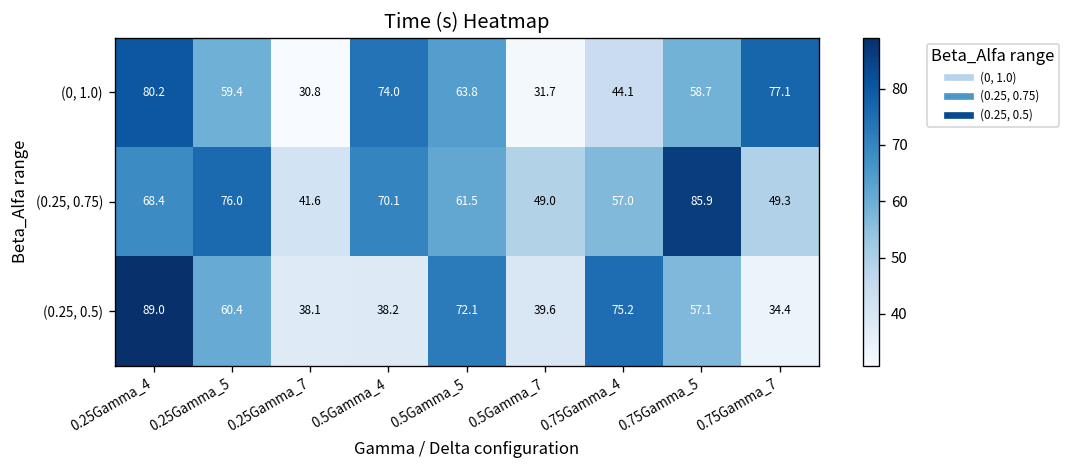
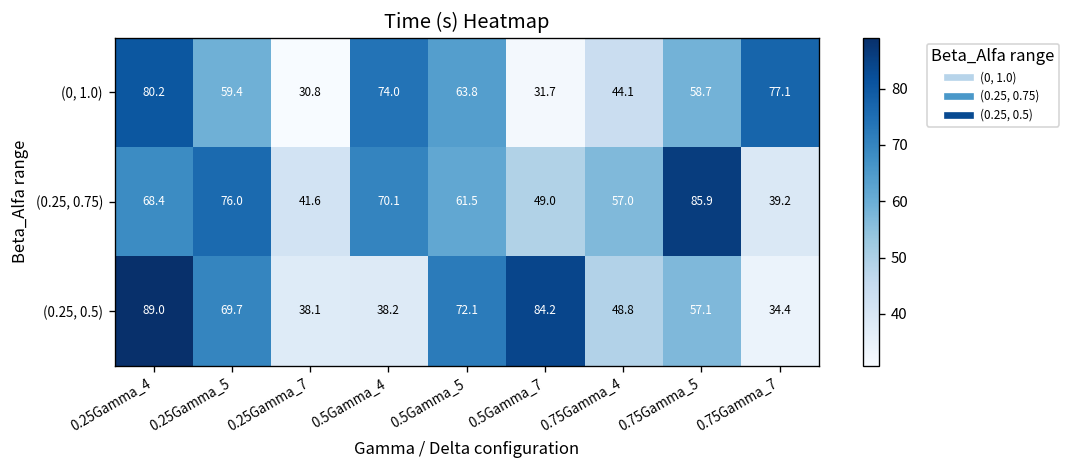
  {
    "(0, 1.0)": {
      "0.25Gamma_4": 80.2,
      "0.25Gamma_5": 59.4,
      "0.25Gamma_7": 30.8,
      "0.5Gamma_4": 74.0,
      "0.5Gamma_5": 63.8,
      "0.5Gamma_7": 31.7,
      "0.75Gamma_4": 44.1,
      "0.75Gamma_5": 58.7,
      "0.75Gamma_7": 77.1
    },
    "(0.25, 0.75)": {
      "0.25Gamma_4": 68.4,
      "0.25Gamma_5": 76.0,
      "0.25Gamma_7": 41.6,
      "0.5Gamma_4": 70.1,
      "0.5Gamma_5": 61.5,
      "0.5Gamma_7": 49.0,
      "0.75Gamma_4": 57.0,
      "0.75Gamma_5": 85.9,
-     "0.75Gamma_7": 49.3
+     "0.75Gamma_7": 39.2
    },
    "(0.25, 0.5)": {
      "0.25Gamma_4": 89.0,
-     "0.25Gamma_5": 60.4,
+     "0.25Gamma_5": 69.7,
      "0.25Gamma_7": 38.1,
      "0.5Gamma_4": 38.2,
      "0.5Gamma_5": 72.1,
-     "0.5Gamma_7": 39.6,
-     "0.75Gamma_4": 75.2,
+     "0.5Gamma_7": 84.2,
+     "0.75Gamma_4": 48.8,
      "0.75Gamma_5": 57.1,
      "0.75Gamma_7": 34.4
    }
  }
